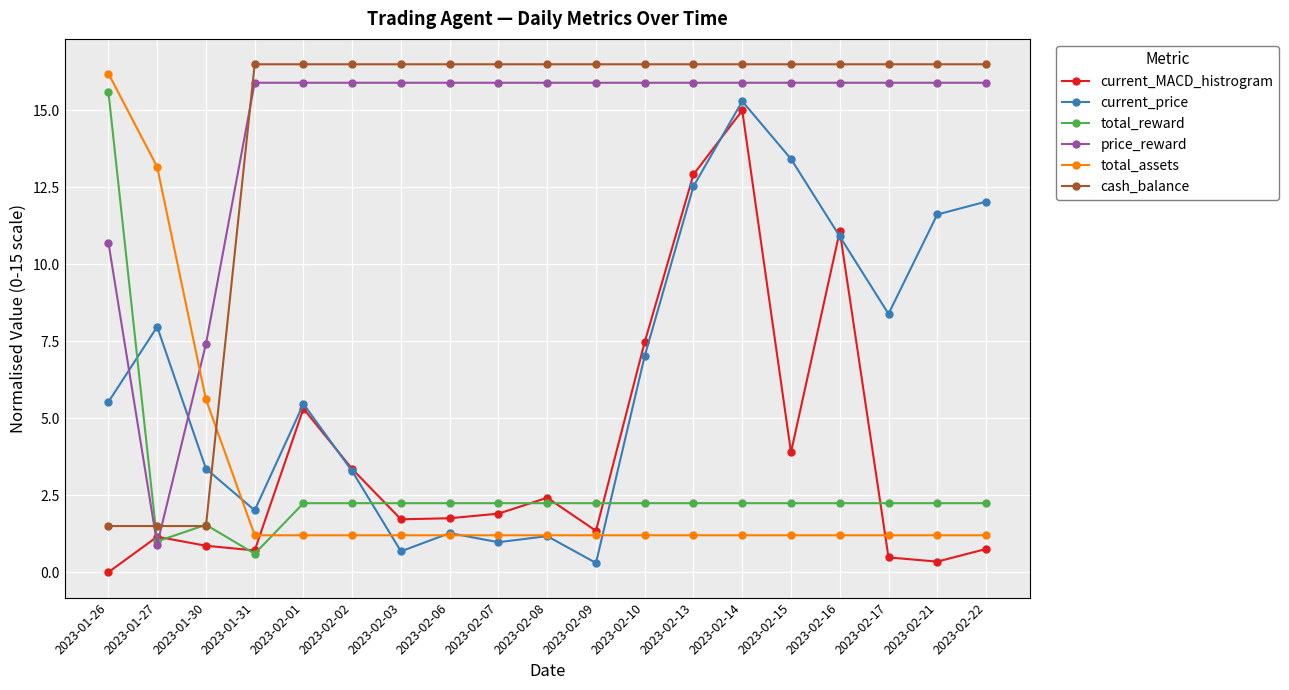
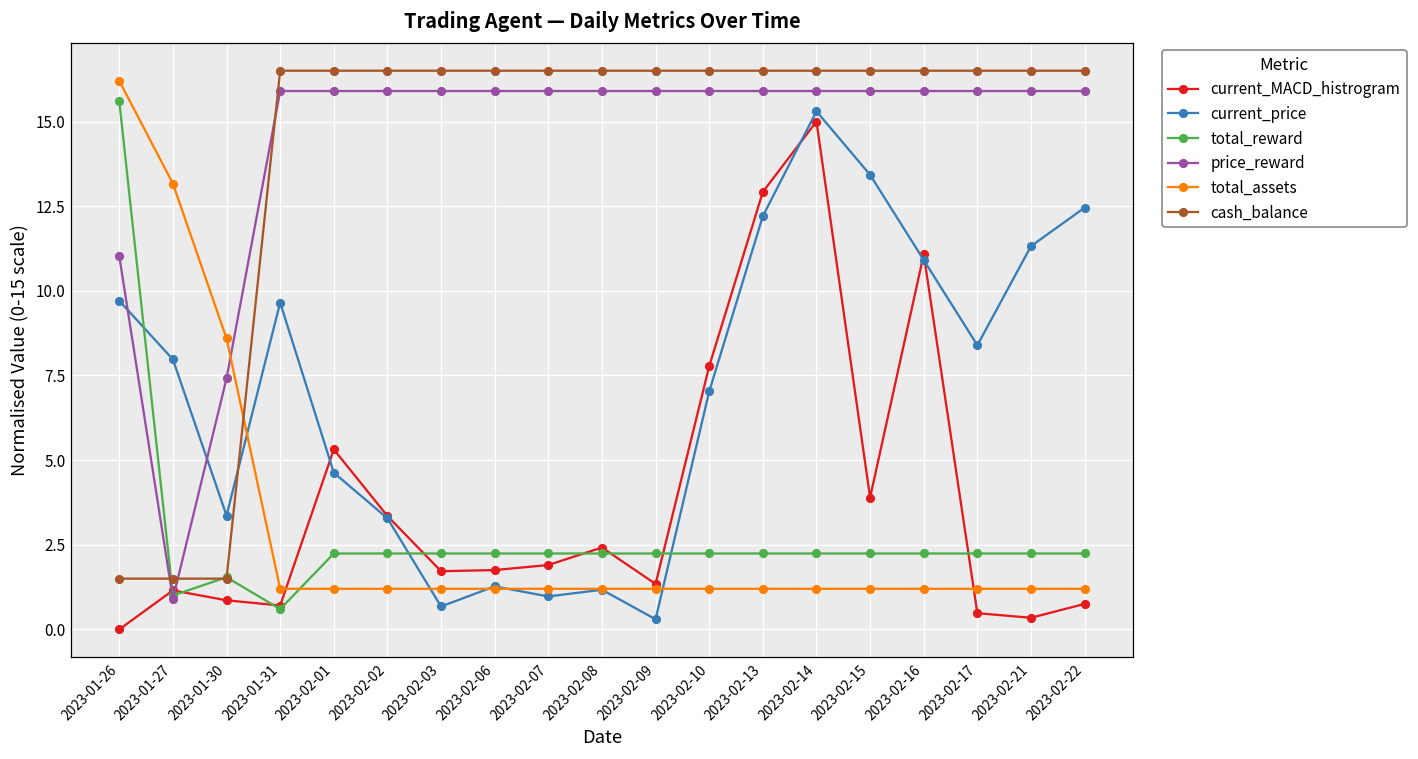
  {
    "current_MACD_histrogram": {
      "2023-01-26": 0.0,
      "2023-01-27": 1.2,
      "2023-01-30": 0.9,
      "2023-01-31": 0.7,
      "2023-02-01": 5.3,
      "2023-02-03": 1.7,
      "2023-02-06": 1.8,
      "2023-02-07": 1.9,
      "2023-02-08": 2.4,
      "2023-02-09": 1.3,
-     "2023-02-10": 7.5,
+     "2023-02-10": 7.8,
      "2023-02-13": 12.9,
      "2023-02-14": 15.0,
      "2023-02-15": 3.9,
      "2023-02-16": 11.1,
      "2023-02-17": 0.5,
      "2023-02-21": 0.3,
      "2023-02-22": 0.8
    },
    "current_price": {
-     "2023-01-26": 5.5,
+     "2023-01-26": 9.7,
      "2023-01-27": 8.0,
      "2023-01-30": 3.4,
-     "2023-01-31": 2.0,
-     "2023-02-01": 5.5,
+     "2023-01-31": 9.7,
+     "2023-02-01": 4.6,
      "2023-02-03": 0.7,
      "2023-02-07": 1.0,
      "2023-02-09": 0.3,
      "2023-02-10": 7.0,
-     "2023-02-13": 12.5,
+     "2023-02-13": 12.2,
      "2023-02-14": 15.3,
      "2023-02-15": 13.4,
      "2023-02-16": 10.9,
      "2023-02-17": 8.4,
-     "2023-02-21": 11.6,
-     "2023-02-22": 12.0
+     "2023-02-21": 11.3,
+     "2023-02-22": 12.5
    },
    "total_reward": {
      "2023-01-26": 15.6,
      "2023-01-27": 1.0,
      "2023-01-31": 0.6,
      "2023-02-01": 2.2,
      "2023-02-02": 2.2,
      "2023-02-03": 2.2,
      "2023-02-06": 2.2,
      "2023-02-07": 2.2,
      "2023-02-08": 2.2,
      "2023-02-09": 2.2,
      "2023-02-10": 2.2,
      "2023-02-13": 2.2,
      "2023-02-14": 2.2,
      "2023-02-15": 2.2,
      "2023-02-16": 2.2,
      "2023-02-17": 2.2,
      "2023-02-21": 2.2,
      "2023-02-22": 2.2
    },
    "price_reward": {
-     "2023-01-26": 10.7,
+     "2023-01-26": 11.0,
      "2023-01-27": 0.9,
      "2023-01-30": 7.4,
      "2023-01-31": 15.9,
      "2023-02-01": 15.9,
      "2023-02-02": 15.9,
      "2023-02-03": 15.9,
      "2023-02-06": 15.9,
      "2023-02-07": 15.9,
      "2023-02-08": 15.9,
      "2023-02-09": 15.9,
      "2023-02-10": 15.9,
      "2023-02-13": 15.9,
      "2023-02-14": 15.9,
      "2023-02-15": 15.9,
      "2023-02-16": 15.9,
      "2023-02-17": 15.9,
      "2023-02-21": 15.9,
      "2023-02-22": 15.9
    },
    "total_assets": {
      "2023-01-26": 16.2,
      "2023-01-27": 13.2,
-     "2023-01-30": 5.6,
+     "2023-01-30": 8.6,
      "2023-01-31": 1.2,
      "2023-02-01": 1.2,
      "2023-02-02": 1.2,
      "2023-02-03": 1.2,
      "2023-02-07": 1.2,
      "2023-02-09": 1.2,
      "2023-02-10": 1.2,
      "2023-02-13": 1.2,
      "2023-02-14": 1.2,
      "2023-02-15": 1.2,
      "2023-02-16": 1.2,
      "2023-02-17": 1.2,
      "2023-02-21": 1.2,
      "2023-02-22": 1.2
    },
    "cash_balance": {
      "2023-01-26": 1.5,
      "2023-01-27": 1.5,
      "2023-01-31": 16.5,
      "2023-02-01": 16.5,
      "2023-02-02": 16.5,
      "2023-02-03": 16.5,
      "2023-02-06": 16.5,
      "2023-02-07": 16.5,
      "2023-02-08": 16.5,
      "2023-02-09": 16.5,
      "2023-02-10": 16.5,
      "2023-02-13": 16.5,
      "2023-02-14": 16.5,
      "2023-02-15": 16.5,
      "2023-02-16": 16.5,
      "2023-02-17": 16.5,
      "2023-02-21": 16.5,
      "2023-02-22": 16.5
    }
  }
